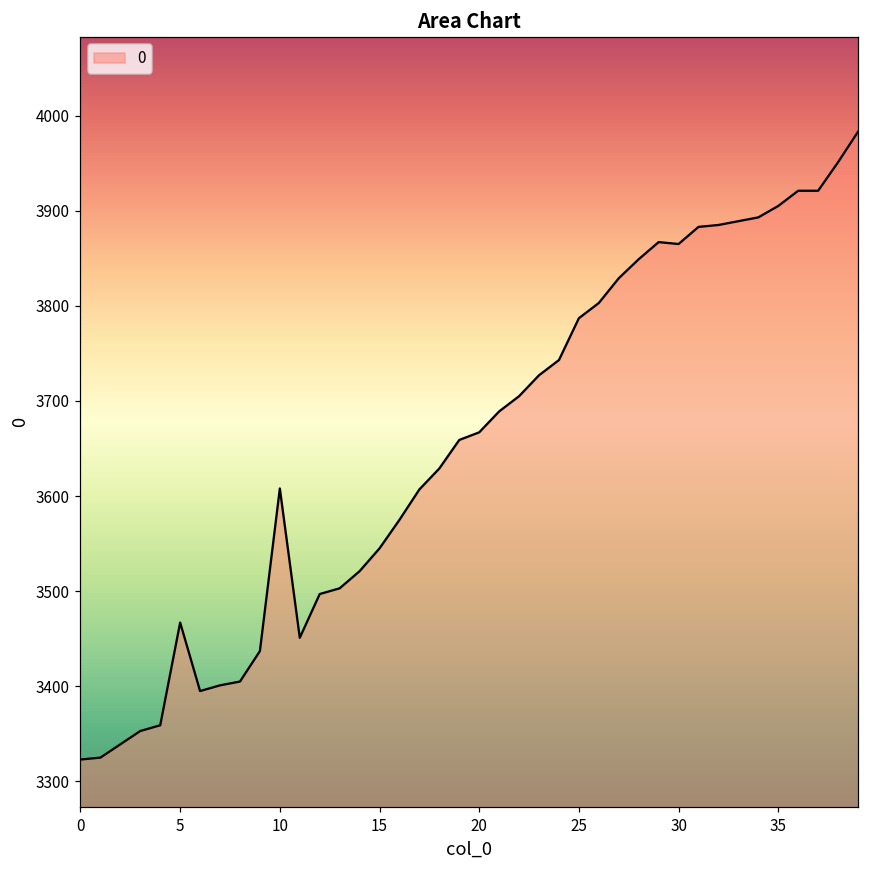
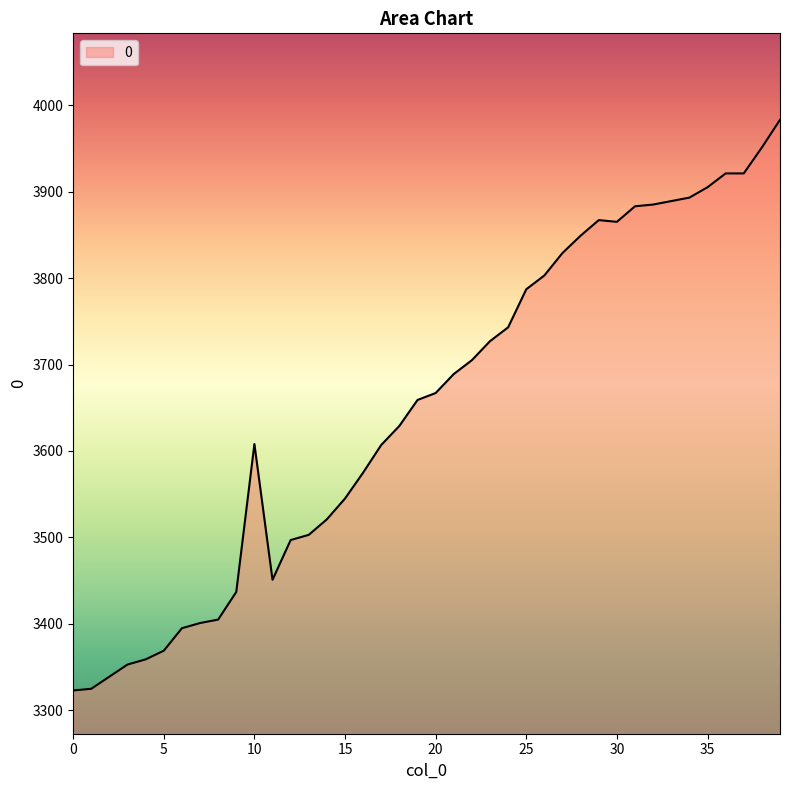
  {
    "0": 3320,
-   "5": 3470,
+   "5": 3370,
    "10": 3610,
    "15": 3550,
    "20": 3670,
    "25": 3790,
    "30": 3870,
    "35": 3910
  }
